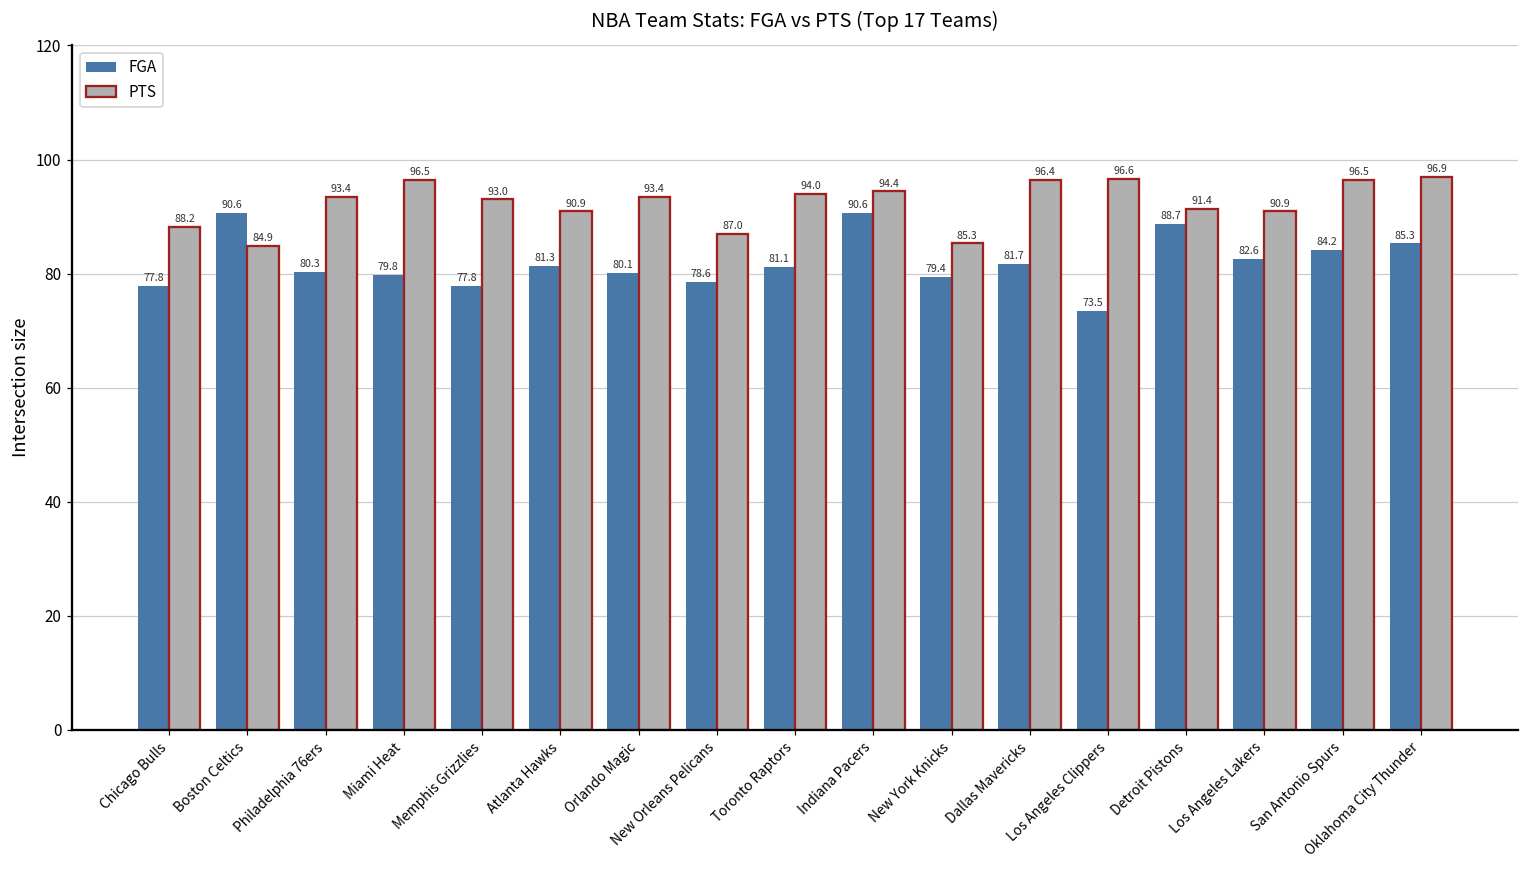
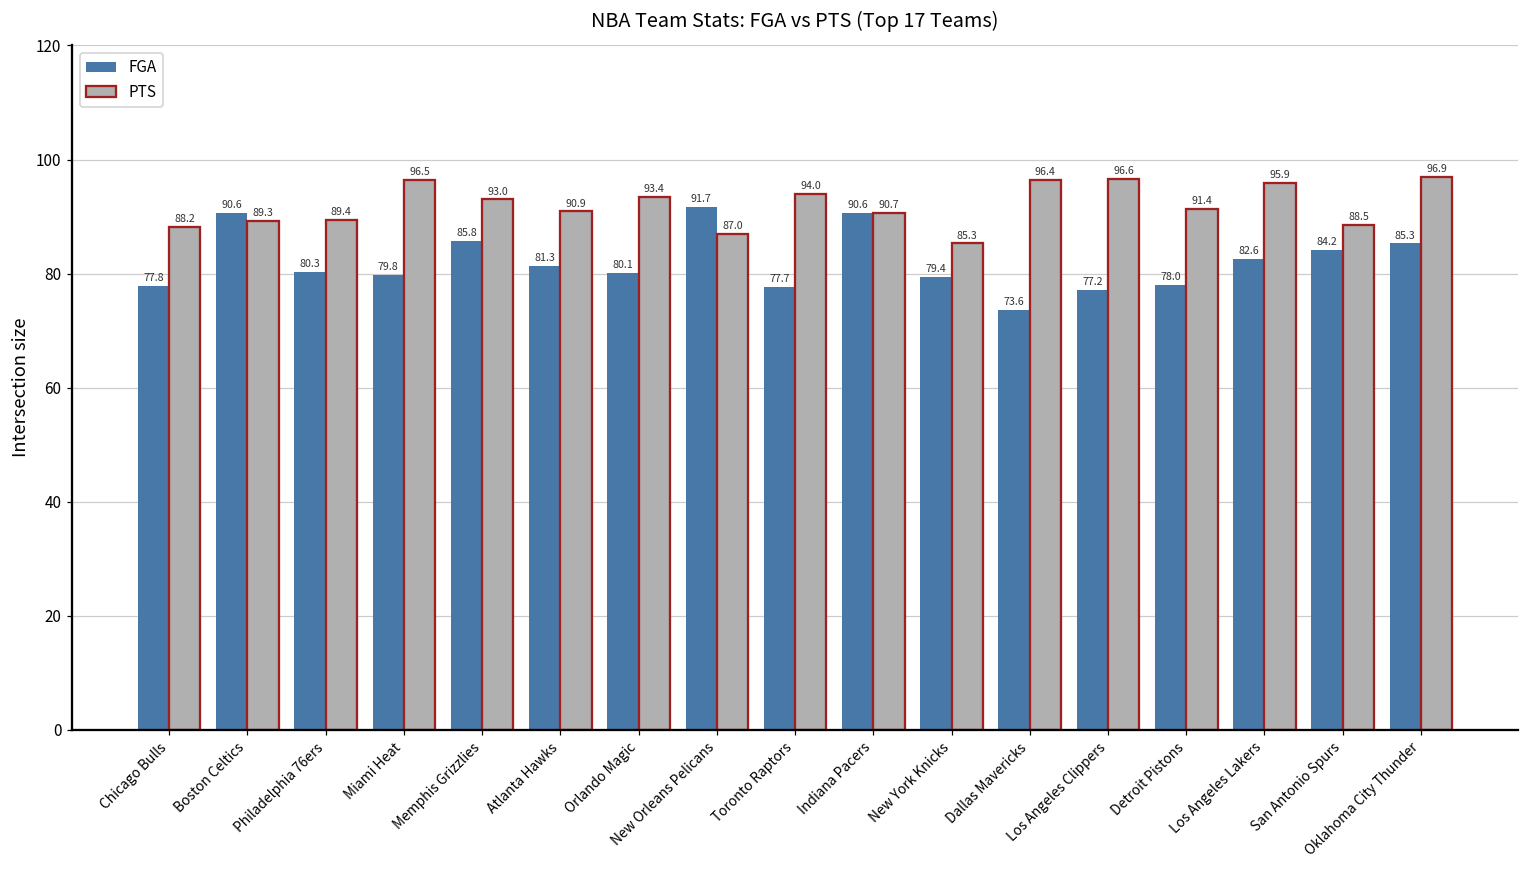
  {
    "FGA": {
      "Chicago Bulls": 77.8,
      "Boston Celtics": 90.6,
      "Philadelphia 76ers": 80.3,
      "Miami Heat": 79.8,
-     "Memphis Grizzlies": 77.8,
+     "Memphis Grizzlies": 85.8,
      "Atlanta Hawks": 81.3,
      "Orlando Magic": 80.1,
-     "New Orleans Pelicans": 78.6,
-     "Toronto Raptors": 81.1,
+     "New Orleans Pelicans": 91.7,
+     "Toronto Raptors": 77.7,
      "Indiana Pacers": 90.6,
      "New York Knicks": 79.4,
-     "Dallas Mavericks": 81.7,
-     "Los Angeles Clippers": 73.5,
-     "Detroit Pistons": 88.7,
+     "Dallas Mavericks": 73.6,
+     "Los Angeles Clippers": 77.2,
+     "Detroit Pistons": 78.0,
      "Los Angeles Lakers": 82.6,
      "San Antonio Spurs": 84.2,
      "Oklahoma City Thunder": 85.3
    },
    "PTS": {
      "Chicago Bulls": 88.2,
-     "Boston Celtics": 84.9,
-     "Philadelphia 76ers": 93.4,
+     "Boston Celtics": 89.3,
+     "Philadelphia 76ers": 89.4,
      "Miami Heat": 96.5,
      "Memphis Grizzlies": 93.0,
      "Atlanta Hawks": 90.9,
      "Orlando Magic": 93.4,
      "New Orleans Pelicans": 87.0,
      "Toronto Raptors": 94.0,
-     "Indiana Pacers": 94.4,
+     "Indiana Pacers": 90.7,
      "New York Knicks": 85.3,
      "Dallas Mavericks": 96.4,
      "Los Angeles Clippers": 96.6,
      "Detroit Pistons": 91.4,
-     "Los Angeles Lakers": 90.9,
-     "San Antonio Spurs": 96.5,
+     "Los Angeles Lakers": 95.9,
+     "San Antonio Spurs": 88.5,
      "Oklahoma City Thunder": 96.9
    }
  }
